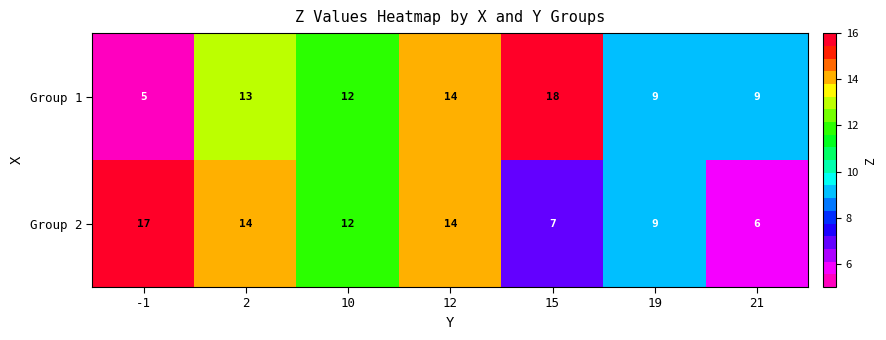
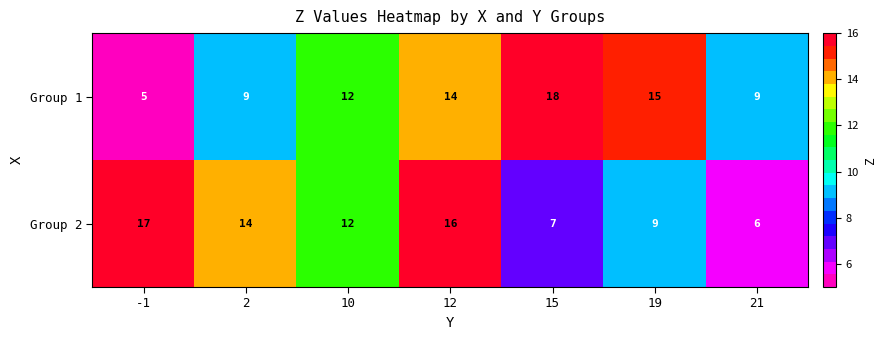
  {
    "Group 1": {
      "-1": 5,
-     "2": 13,
+     "2": 9,
      "10": 12,
      "12": 14,
      "15": 18,
-     "19": 9,
+     "19": 15,
      "21": 9
    },
    "Group 2": {
      "-1": 17,
      "2": 14,
      "10": 12,
-     "12": 14,
+     "12": 16,
      "15": 7,
      "19": 9,
      "21": 6
    }
  }
